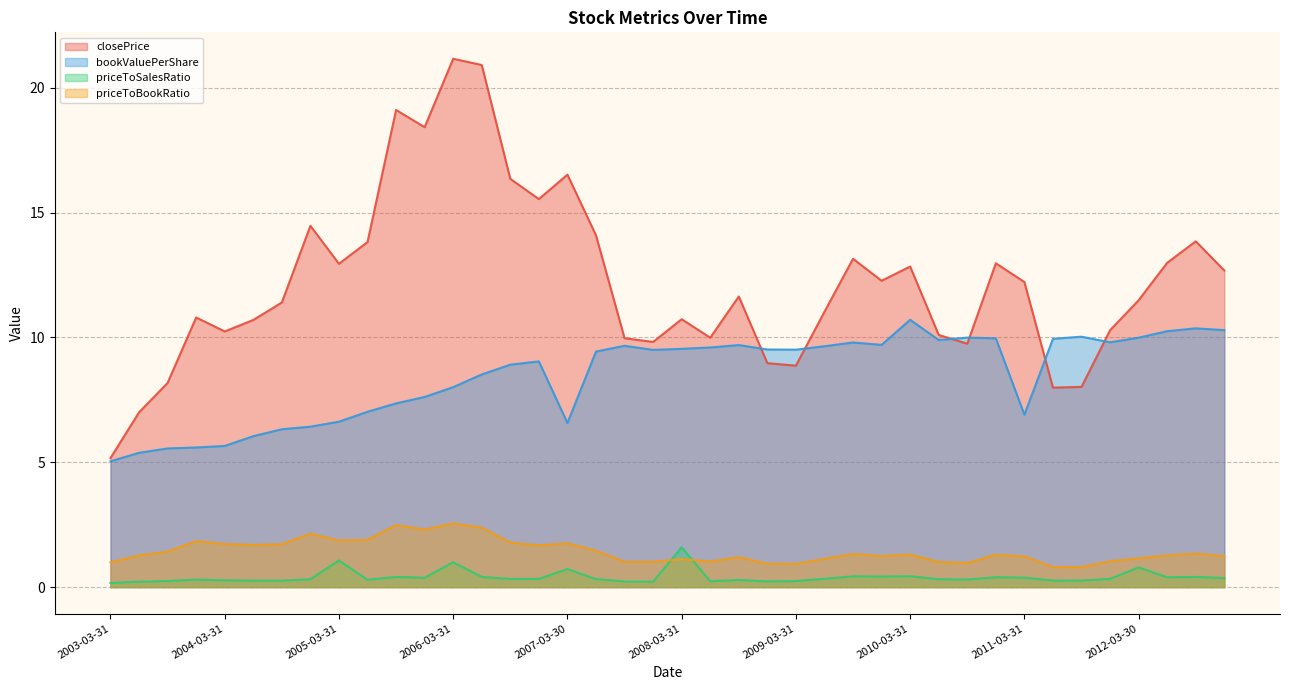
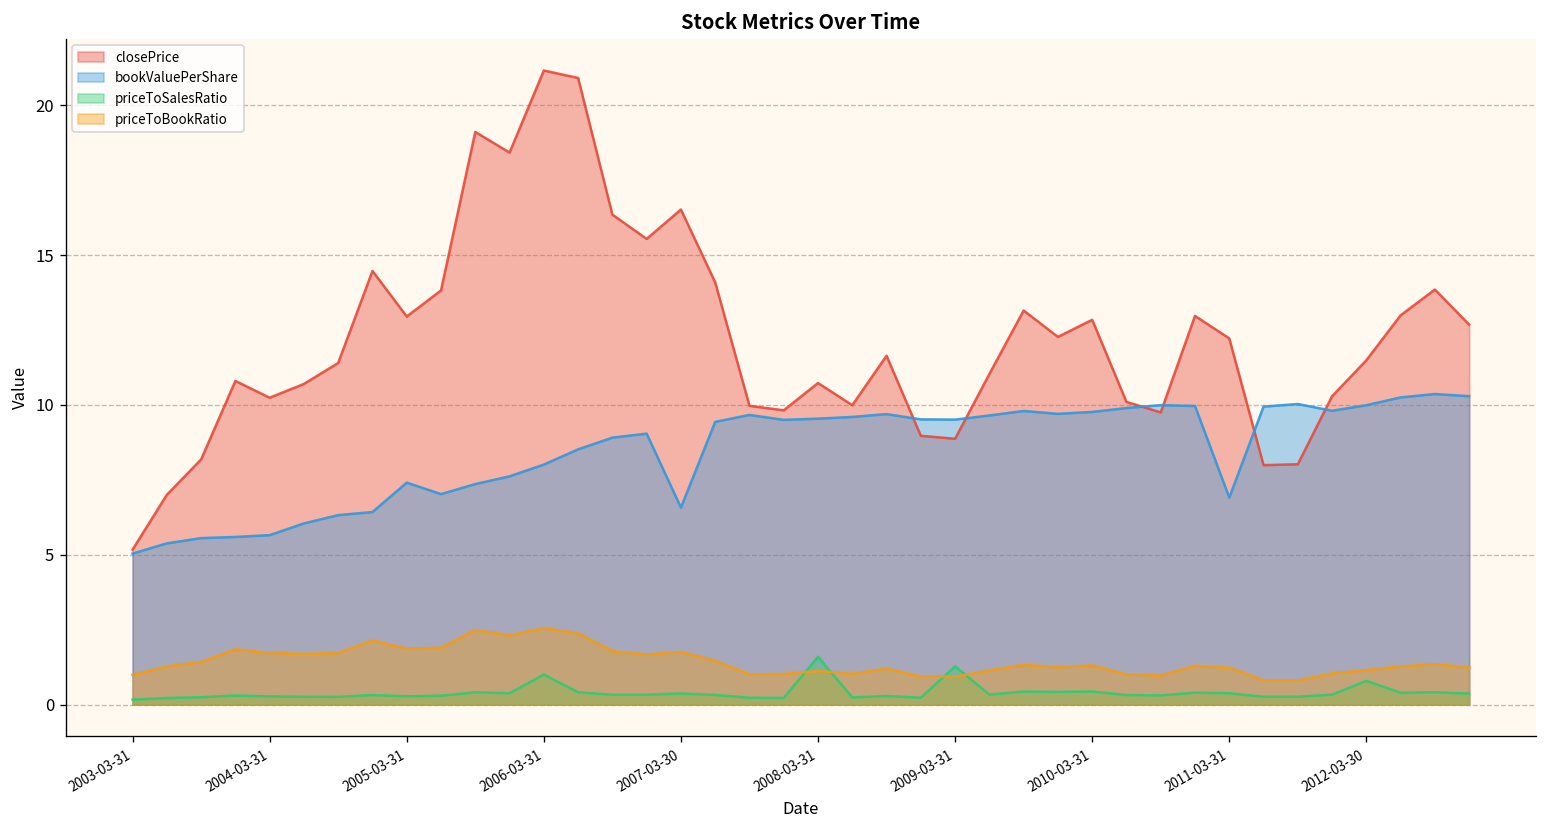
  {
    "bookValuePerShare": {
      "2003-03-31": 5.0,
      "2004-03-31": 5.7,
-     "2005-03-31": 6.6,
+     "2005-03-31": 7.4,
      "2006-03-31": 8.0,
      "2007-03-30": 6.6,
      "2008-03-31": 9.5,
      "2009-03-31": 9.5,
-     "2010-03-31": 10.7,
+     "2010-03-31": 9.8,
      "2011-03-31": 6.9,
      "2012-03-30": 10.0
    },
    "priceToSalesRatio": {
      "2003-03-31": 0.2,
      "2004-03-31": 0.3,
-     "2005-03-31": 1.1,
+     "2005-03-31": 0.3,
      "2006-03-31": 1.0,
-     "2007-03-30": 0.7,
+     "2007-03-30": 0.4,
      "2008-03-31": 1.6,
-     "2009-03-31": 0.2,
+     "2009-03-31": 1.3,
      "2010-03-31": 0.4,
      "2011-03-31": 0.4,
      "2012-03-30": 0.8
    }
  }
